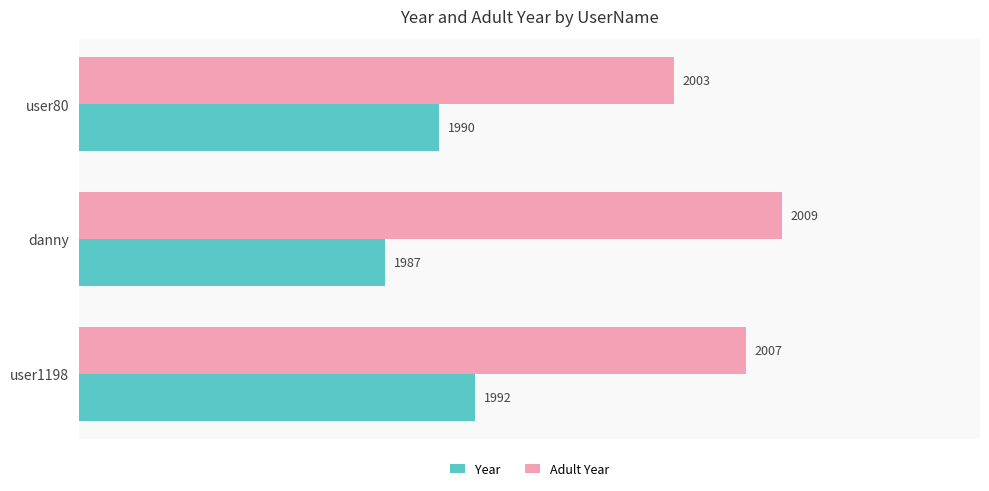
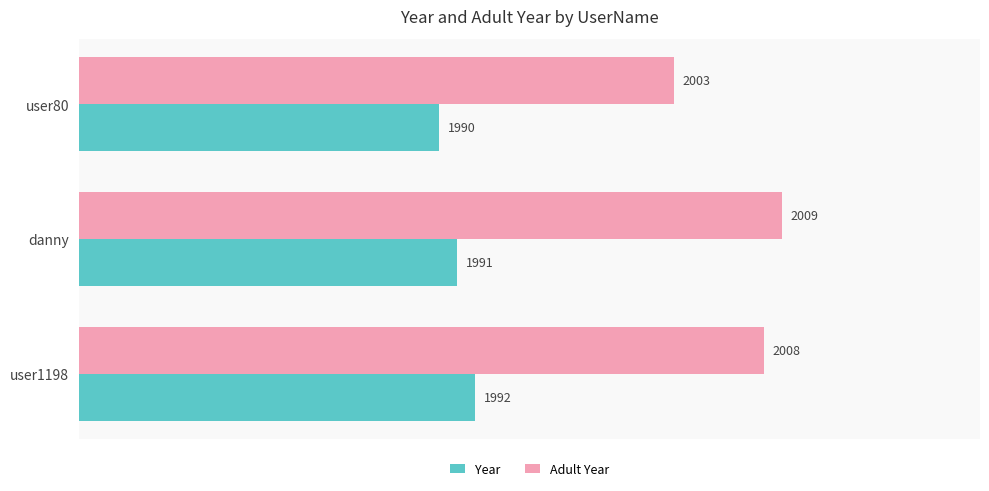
  {
    "Year": {
      "user80": 1990,
-     "danny": 1987,
+     "danny": 1991,
      "user1198": 1992
    },
    "Adult Year": {
      "user80": 2003,
      "danny": 2009,
-     "user1198": 2007
+     "user1198": 2008
    }
  }
